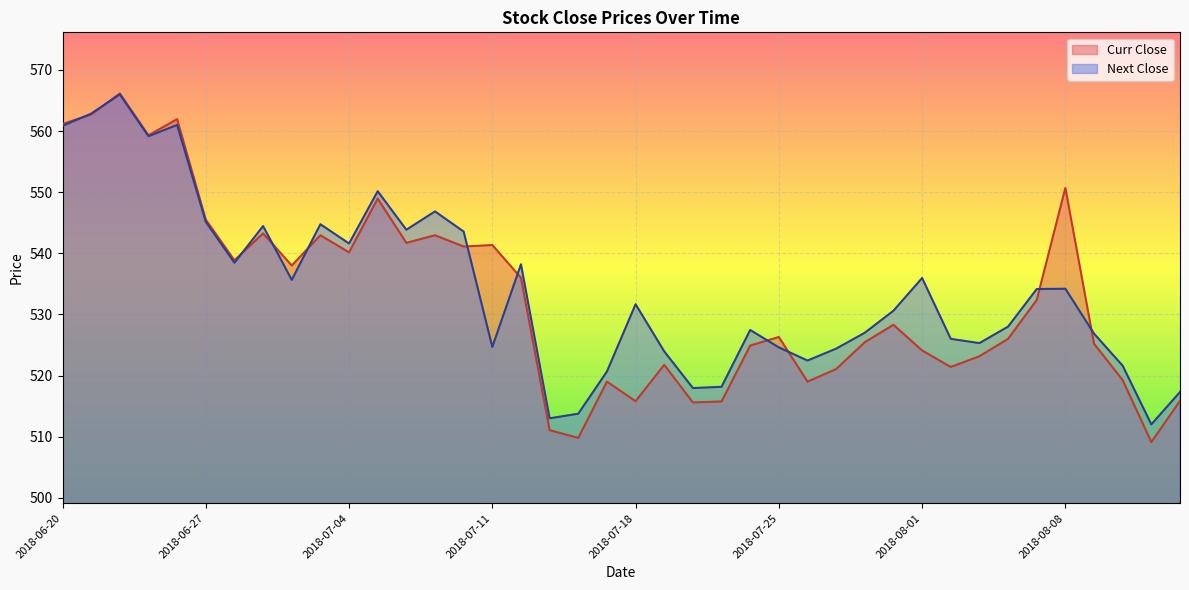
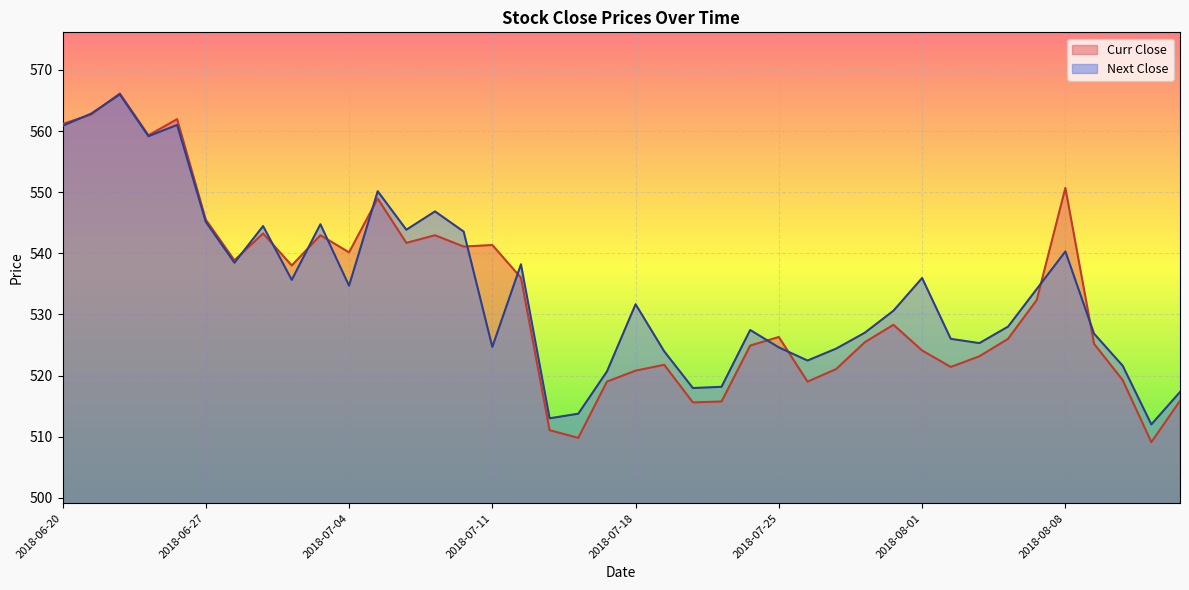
  {
    "Curr Close": {
      "2018-07-04": 540,
      "2018-07-11": 541,
-     "2018-07-18": 516,
+     "2018-07-18": 521,
      "2018-07-25": 526,
      "2018-08-01": 524,
      "2018-08-08": 551
    },
    "Next Close": {
-     "2018-07-04": 542,
+     "2018-07-04": 535,
      "2018-07-11": 525,
      "2018-07-18": 532,
      "2018-07-25": 525,
      "2018-08-01": 536,
-     "2018-08-08": 534
+     "2018-08-08": 540
    }
  }
